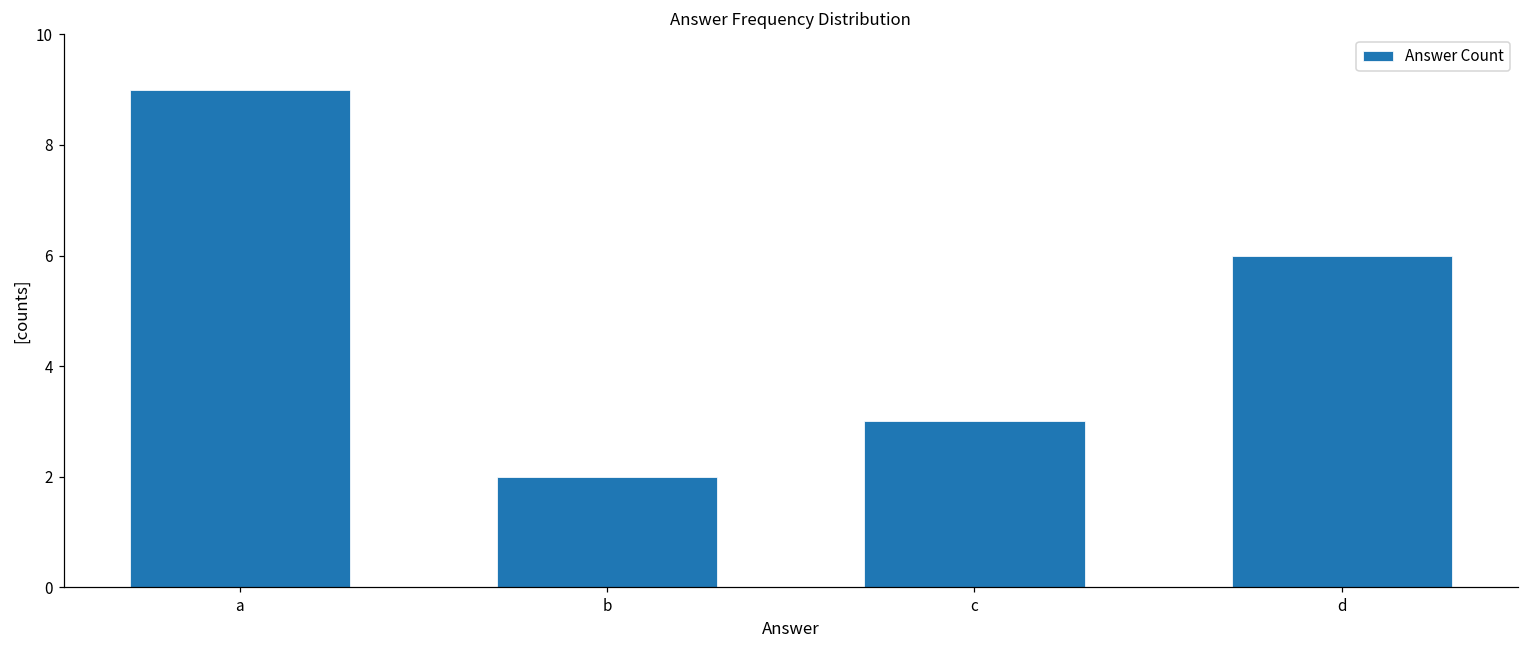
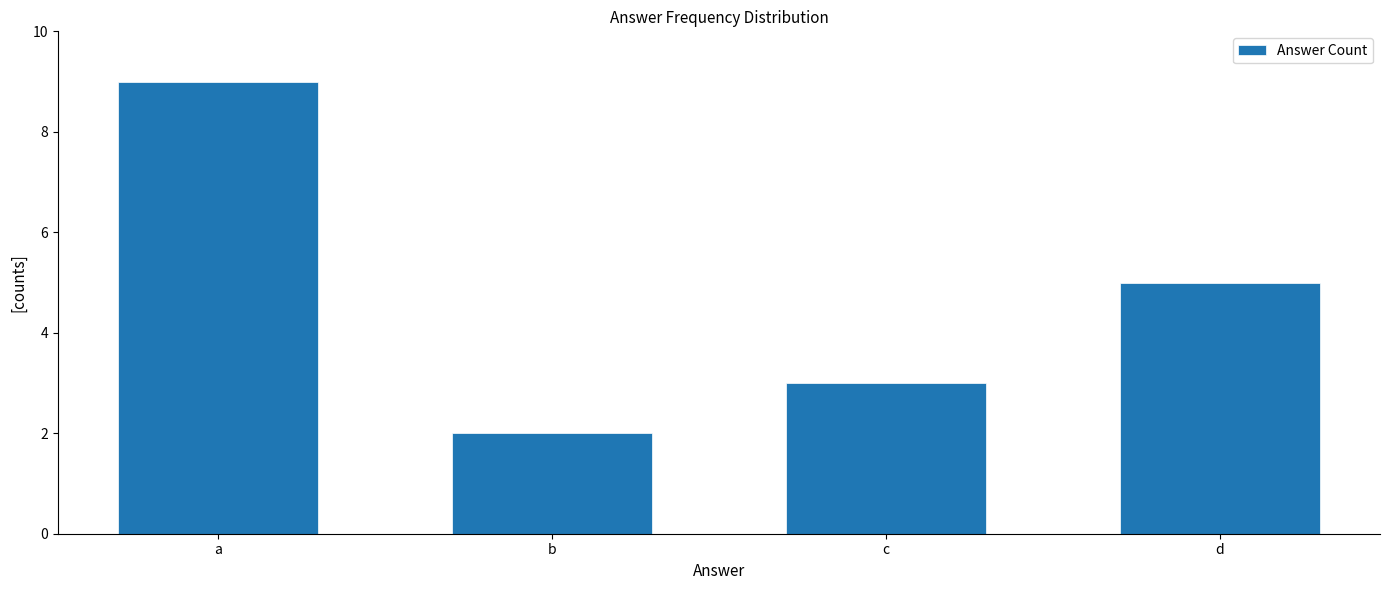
  {
    "a": 9,
    "b": 2,
    "c": 3,
-   "d": 6
+   "d": 5
  }
